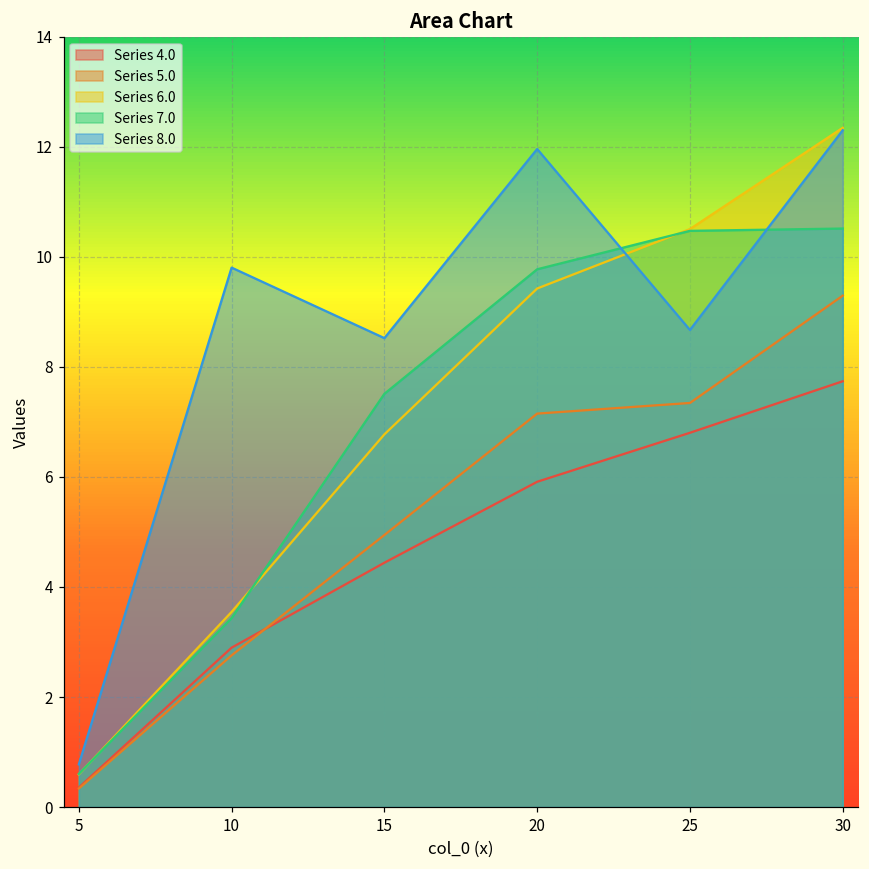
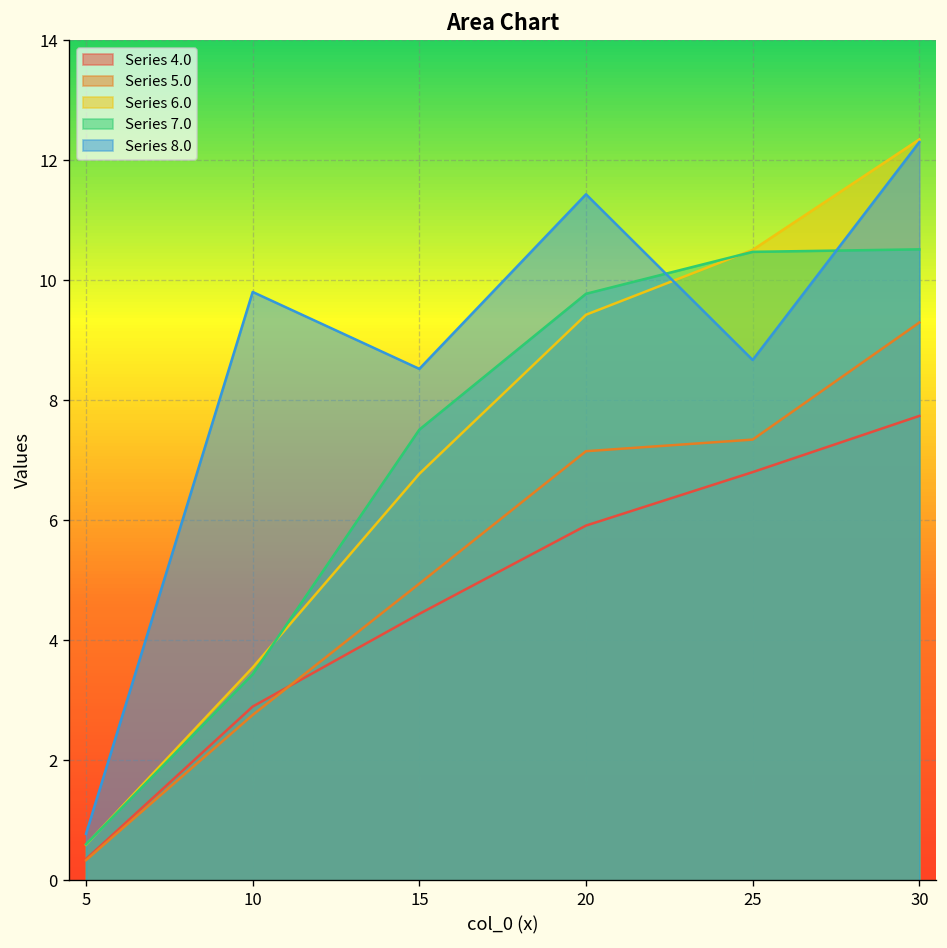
  {
    "Series 7.0": {
      "10": 3.4,
      "15": 7.5,
      "20": 9.8,
      "30": 10.5
    },
    "Series 8.0": {
      "5": 0.8,
      "10": 9.8,
      "15": 8.5,
-     "20": 12.0,
+     "20": 11.4,
      "25": 8.7
    }
  }
